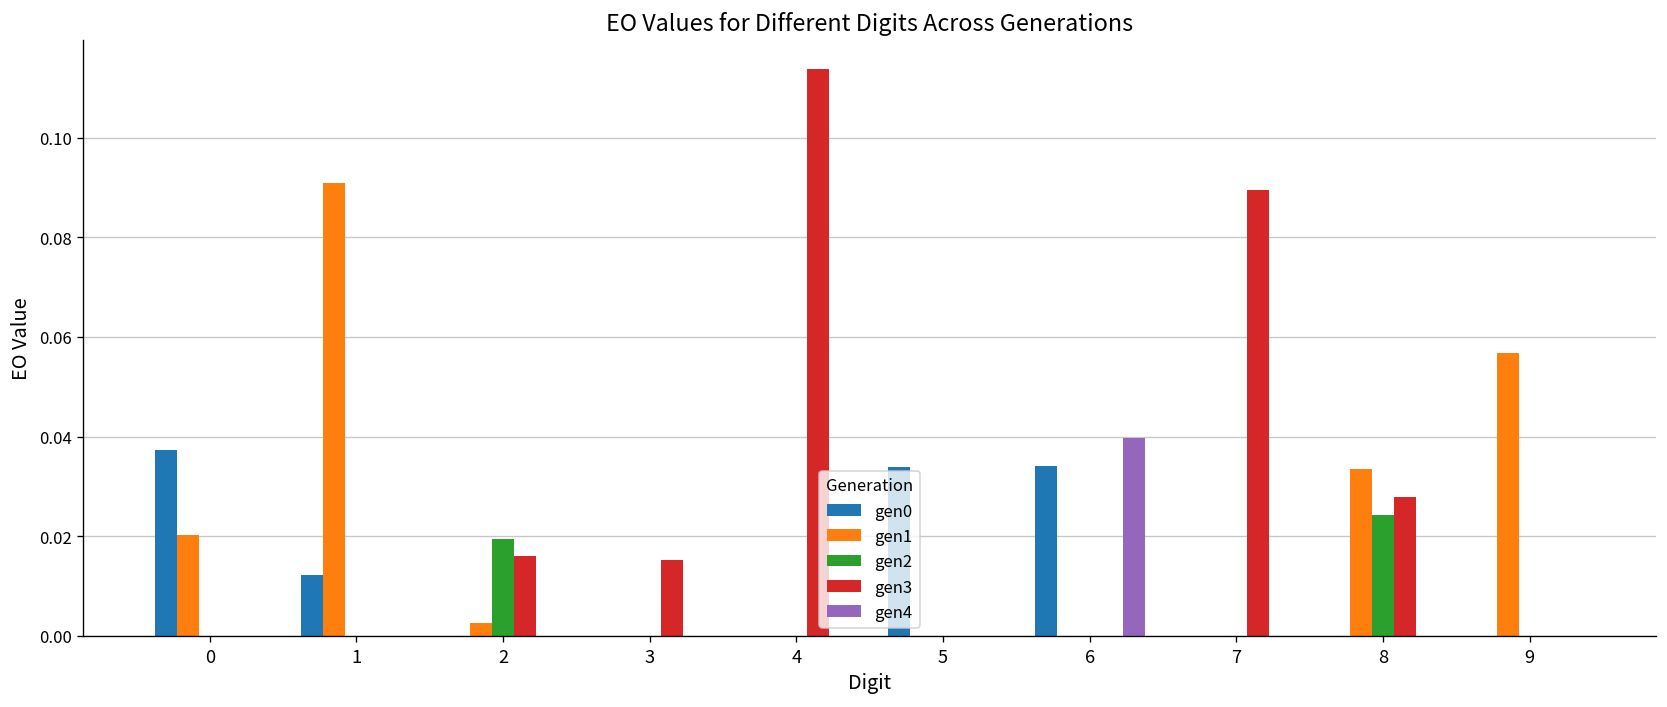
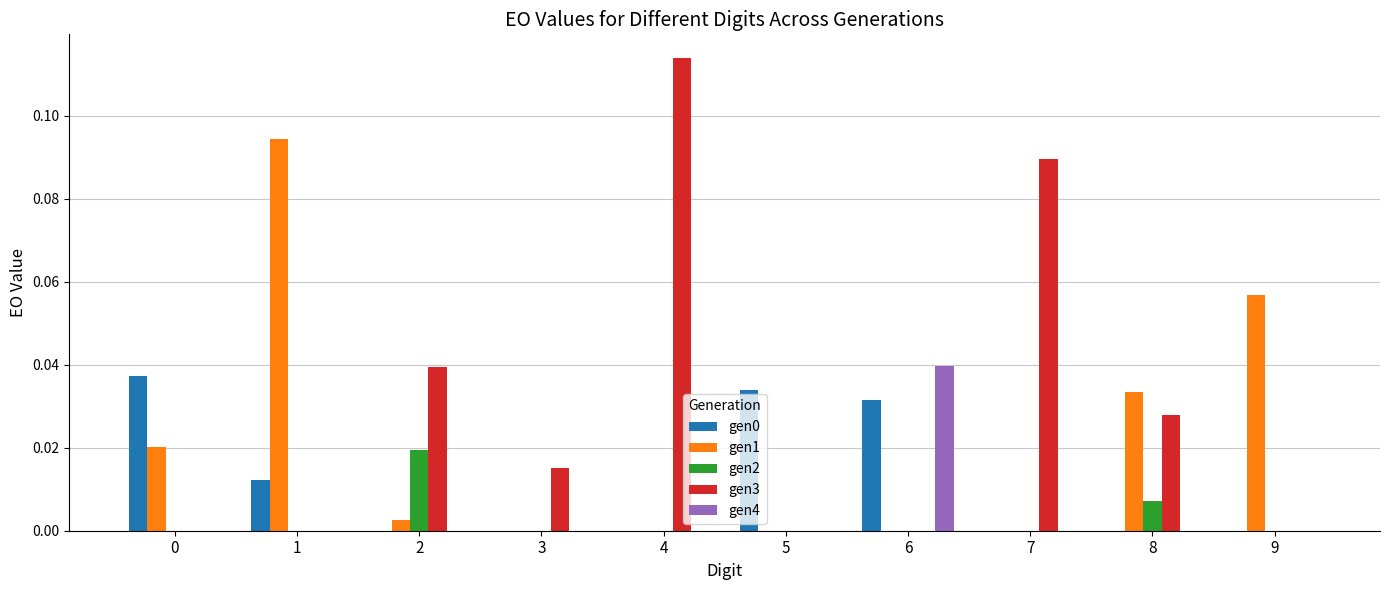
  {
    "gen0": {
      "0": 0.037,
      "1": 0.012,
      "2": 0.000,
      "3": 0.000,
      "4": 0.000,
      "5": 0.034,
-     "6": 0.034,
+     "6": 0.031,
      "7": 0.000,
      "8": 0.000,
      "9": 0.000
    },
    "gen1": {
      "0": 0.020,
-     "1": 0.091,
+     "1": 0.094,
      "2": 0.003,
      "3": 0.000,
      "4": 0.000,
      "5": 0.000,
      "6": 0.000,
      "7": 0.000,
      "8": 0.033,
      "9": 0.057
    },
    "gen2": {
      "0": 0.000,
      "1": 0.000,
      "2": 0.019,
      "3": 0.000,
      "4": 0.000,
      "5": 0.000,
      "6": 0.000,
      "7": 0.000,
-     "8": 0.024,
+     "8": 0.007,
      "9": 0.000
    },
    "gen3": {
      "0": 0.000,
      "1": 0.000,
-     "2": 0.016,
+     "2": 0.039,
      "3": 0.015,
      "4": 0.114,
      "5": 0.000,
      "6": 0.000,
      "7": 0.090,
      "8": 0.028,
      "9": 0.000
    },
    "gen4": {
      "0": 0.000,
      "1": 0.000,
      "2": 0.000,
      "3": 0.000,
      "4": 0.000,
      "5": 0.000,
      "6": 0.040,
      "7": 0.000,
      "8": 0.000,
      "9": 0.000
    }
  }
